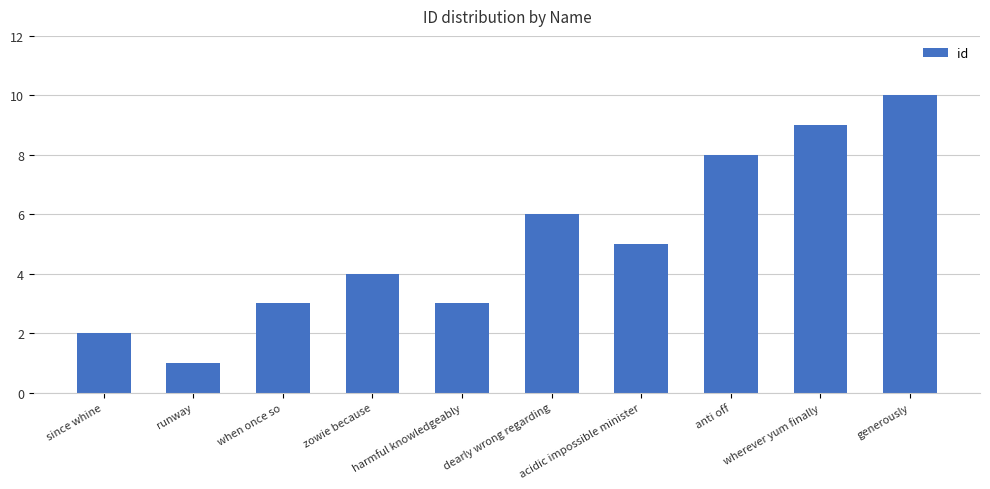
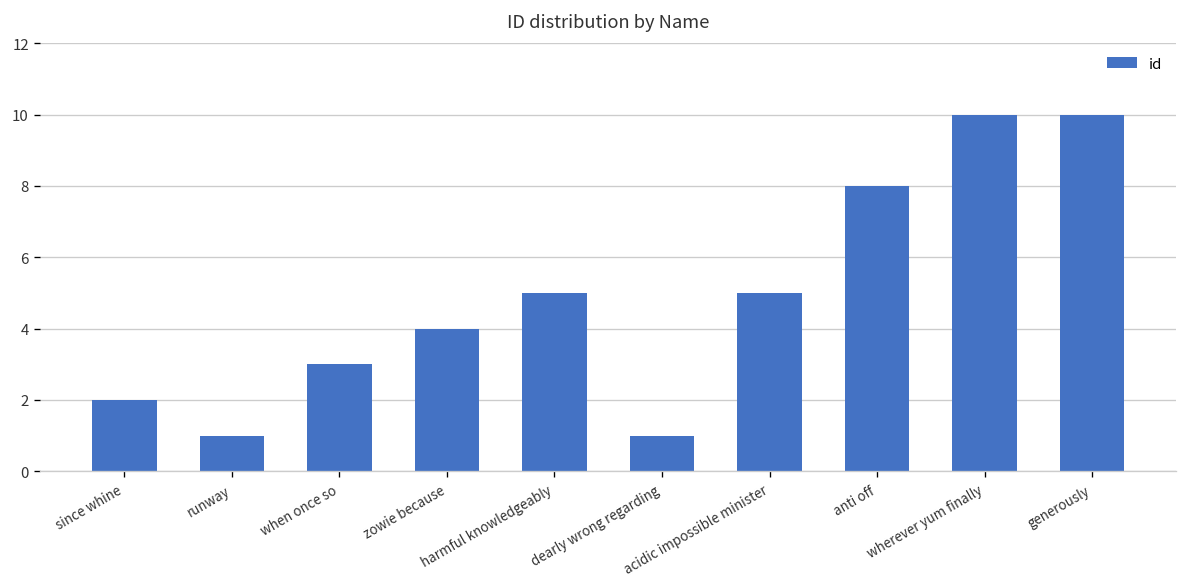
  {
    "since whine": 2,
    "runway": 1,
    "when once so": 3,
    "zowie because": 4,
-   "harmful knowledgeably": 3,
-   "dearly wrong regarding": 6,
+   "harmful knowledgeably": 5,
+   "dearly wrong regarding": 1,
    "acidic impossible minister": 5,
    "anti off": 8,
-   "wherever yum finally": 9,
+   "wherever yum finally": 10,
    "generously": 10
  }
